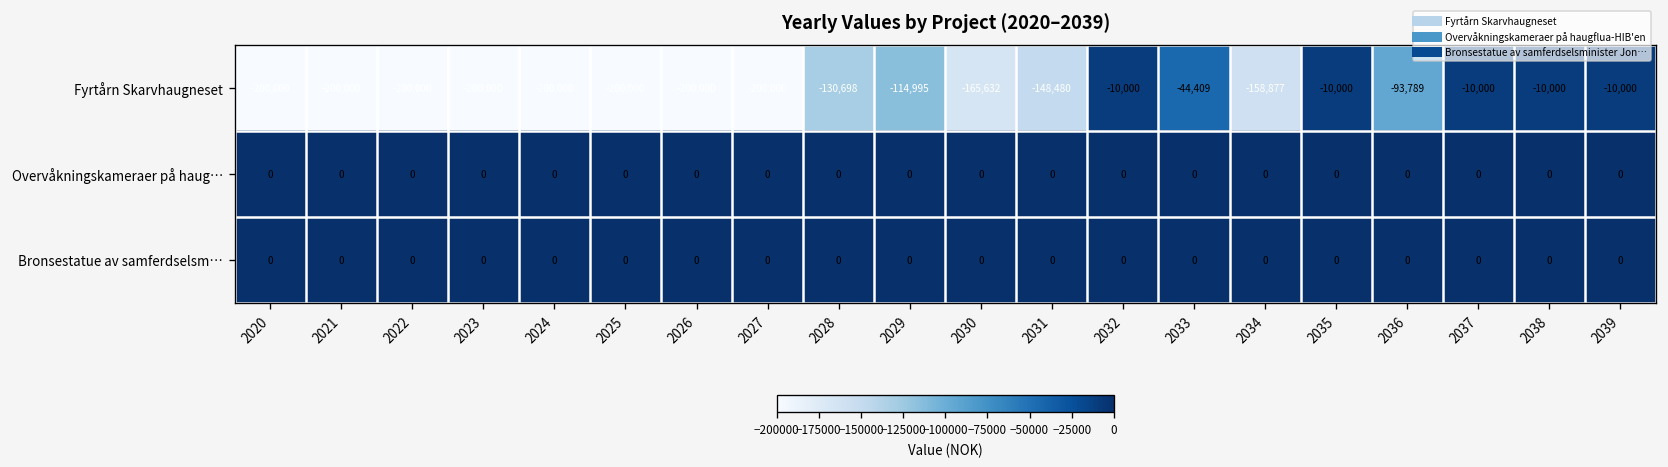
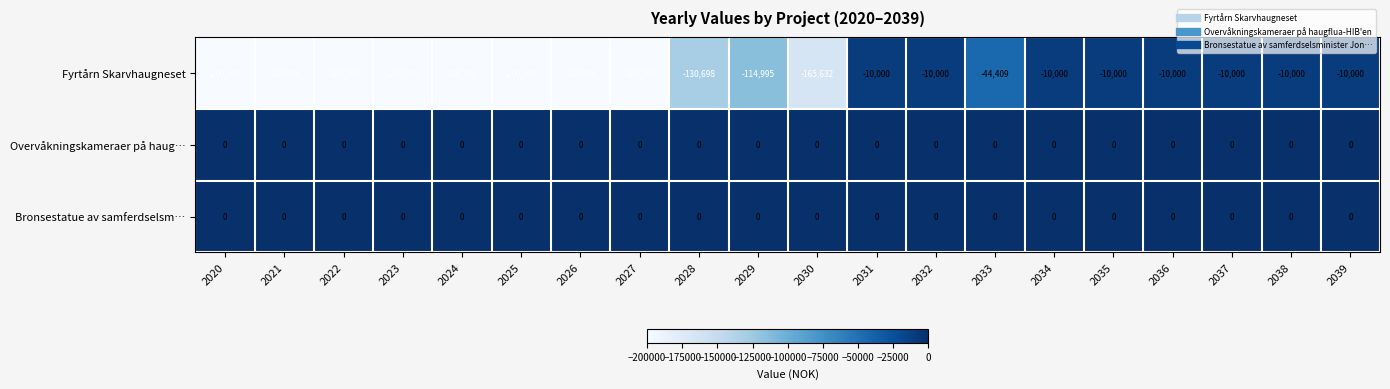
  {
    "Fyrtårn Skarvhaugneset": {
      "2028": "-130,698",
      "2029": "-114,995",
-     "2031": "-148,480",
+     "2031": "-10,000",
      "2032": "-10,000",
      "2033": "-44,409",
-     "2034": "-158,877",
+     "2034": "-10,000",
      "2035": "-10,000",
-     "2036": "-93,789",
+     "2036": "-10,000",
      "2037": "-10,000",
      "2038": "-10,000",
      "2039": "-10,000"
    },
    "Overvåkningskameraer på haug…": {
      "2020": "0",
      "2021": "0",
      "2022": "0",
      "2023": "0",
      "2024": "0",
      "2025": "0",
      "2026": "0",
      "2027": "0",
      "2028": "0",
      "2029": "0",
      "2030": "0",
      "2031": "0",
      "2032": "0",
      "2033": "0",
      "2034": "0",
      "2035": "0",
      "2036": "0",
      "2037": "0",
      "2038": "0",
      "2039": "0"
    },
    "Bronsestatue av samferdselsm…": {
      "2020": "0",
      "2021": "0",
      "2022": "0",
      "2023": "0",
      "2024": "0",
      "2025": "0",
      "2026": "0",
      "2027": "0",
      "2028": "0",
      "2029": "0",
      "2030": "0",
      "2031": "0",
      "2032": "0",
      "2033": "0",
      "2034": "0",
      "2035": "0",
      "2036": "0",
      "2037": "0",
      "2038": "0",
      "2039": "0"
    }
  }
